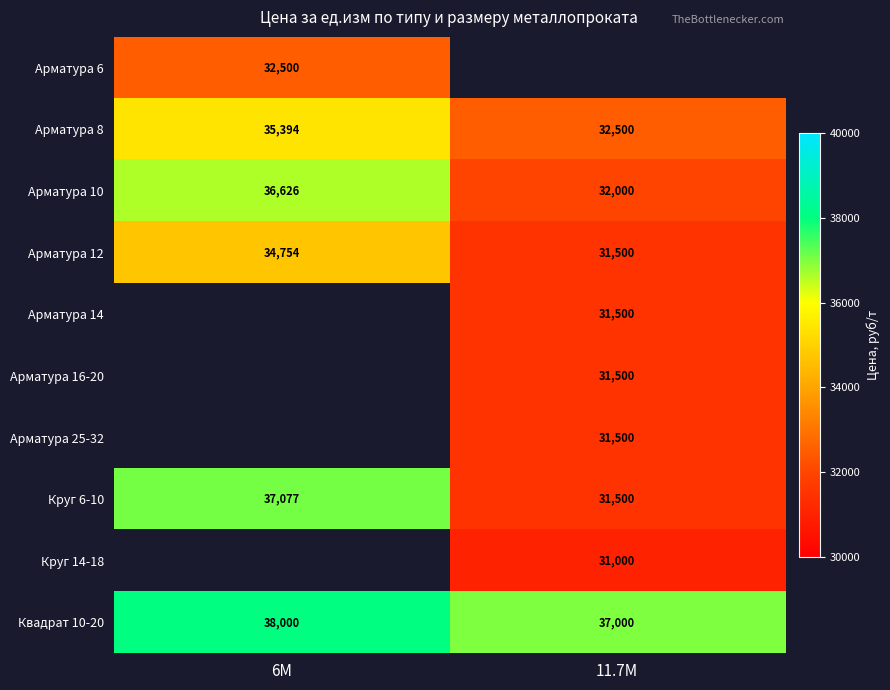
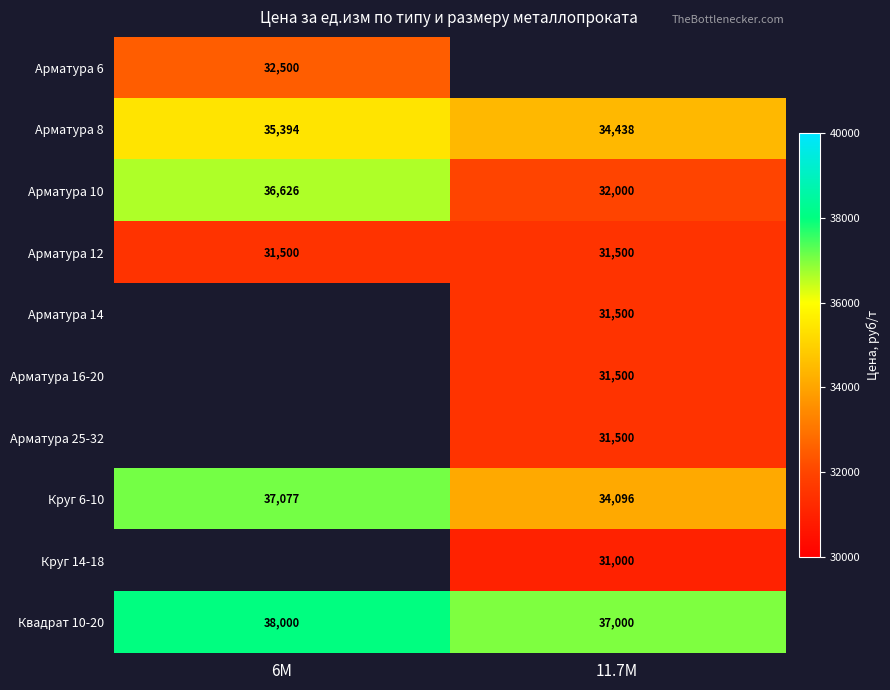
  {
    "Арматура 6": {
      "6М": "32,500"
    },
    "Арматура 8": {
      "6М": "35,394",
-     "11.7М": "32,500"
+     "11.7М": "34,438"
    },
    "Арматура 10": {
      "6М": "36,626",
      "11.7М": "32,000"
    },
    "Арматура 12": {
-     "6М": "34,754",
+     "6М": "31,500",
      "11.7М": "31,500"
    },
    "Арматура 14": {
      "11.7М": "31,500"
    },
    "Арматура 16-20": {
      "11.7М": "31,500"
    },
    "Арматура 25-32": {
      "11.7М": "31,500"
    },
    "Круг 6-10": {
      "6М": "37,077",
-     "11.7М": "31,500"
+     "11.7М": "34,096"
    },
    "Круг 14-18": {
      "11.7М": "31,000"
    },
    "Квадрат 10-20": {
      "6М": "38,000",
      "11.7М": "37,000"
    }
  }
